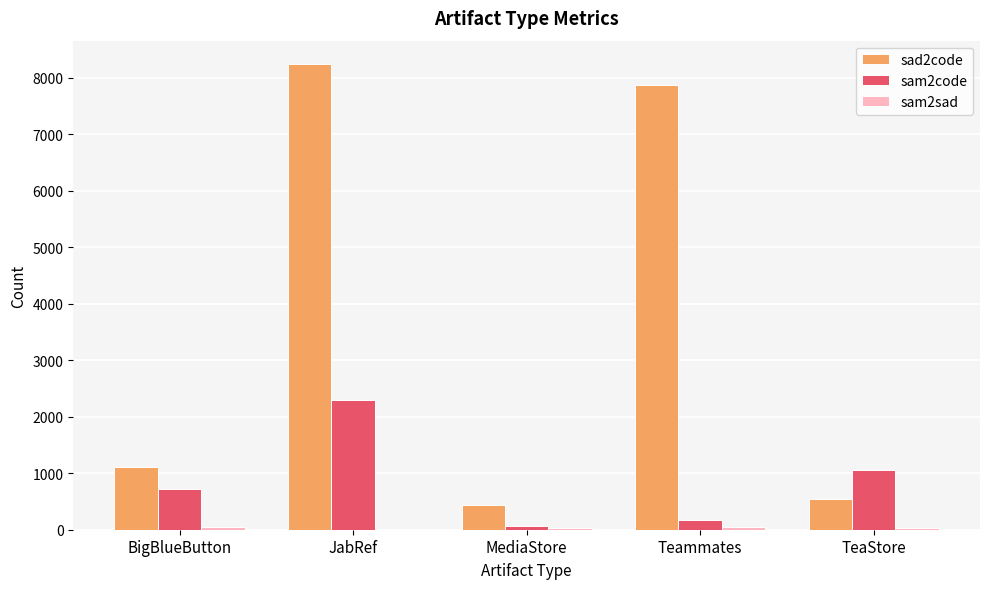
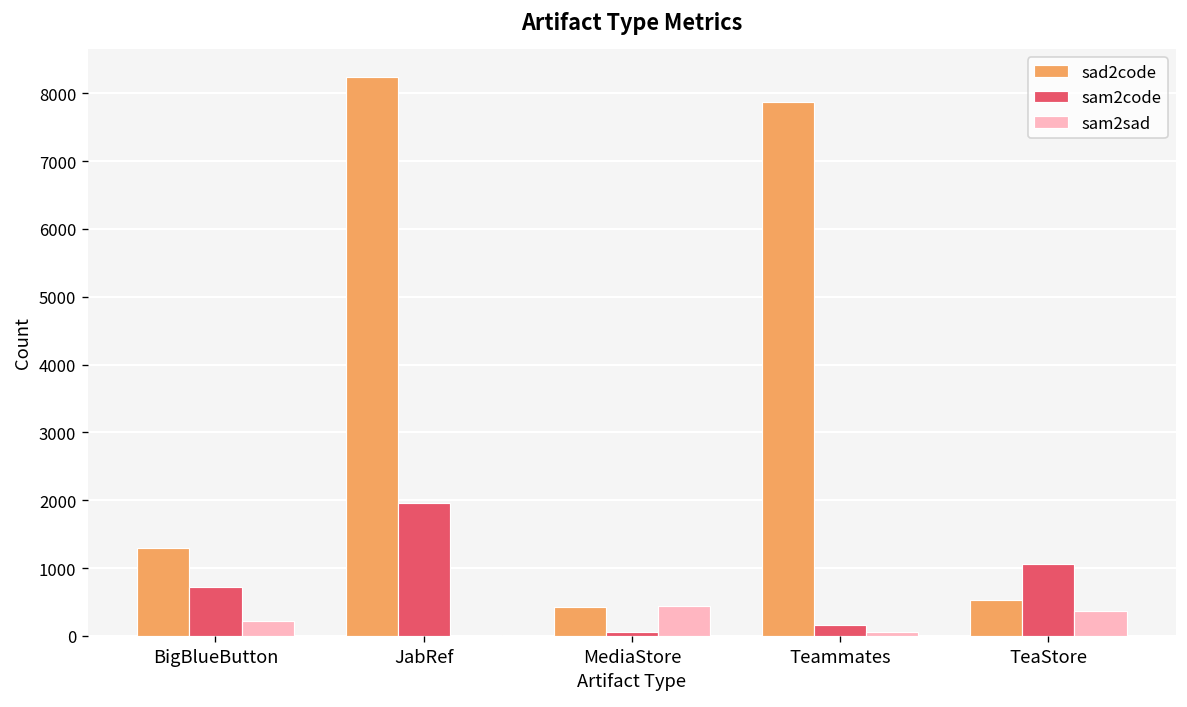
  {
    "sad2code": {
-     "BigBlueButton": 1100,
+     "BigBlueButton": 1300,
      "JabRef": 8200,
      "MediaStore": 400,
      "Teammates": 7900,
      "TeaStore": 500
    },
    "sam2code": {
      "BigBlueButton": 700,
-     "JabRef": 2300,
+     "JabRef": 2000,
      "MediaStore": 100,
      "Teammates": 200,
      "TeaStore": 1100
    },
    "sam2sad": {
-     "BigBlueButton": 100,
-     "MediaStore": 0,
+     "BigBlueButton": 200,
+     "MediaStore": 400,
      "Teammates": 100,
-     "TeaStore": 0
+     "TeaStore": 400
    }
  }
